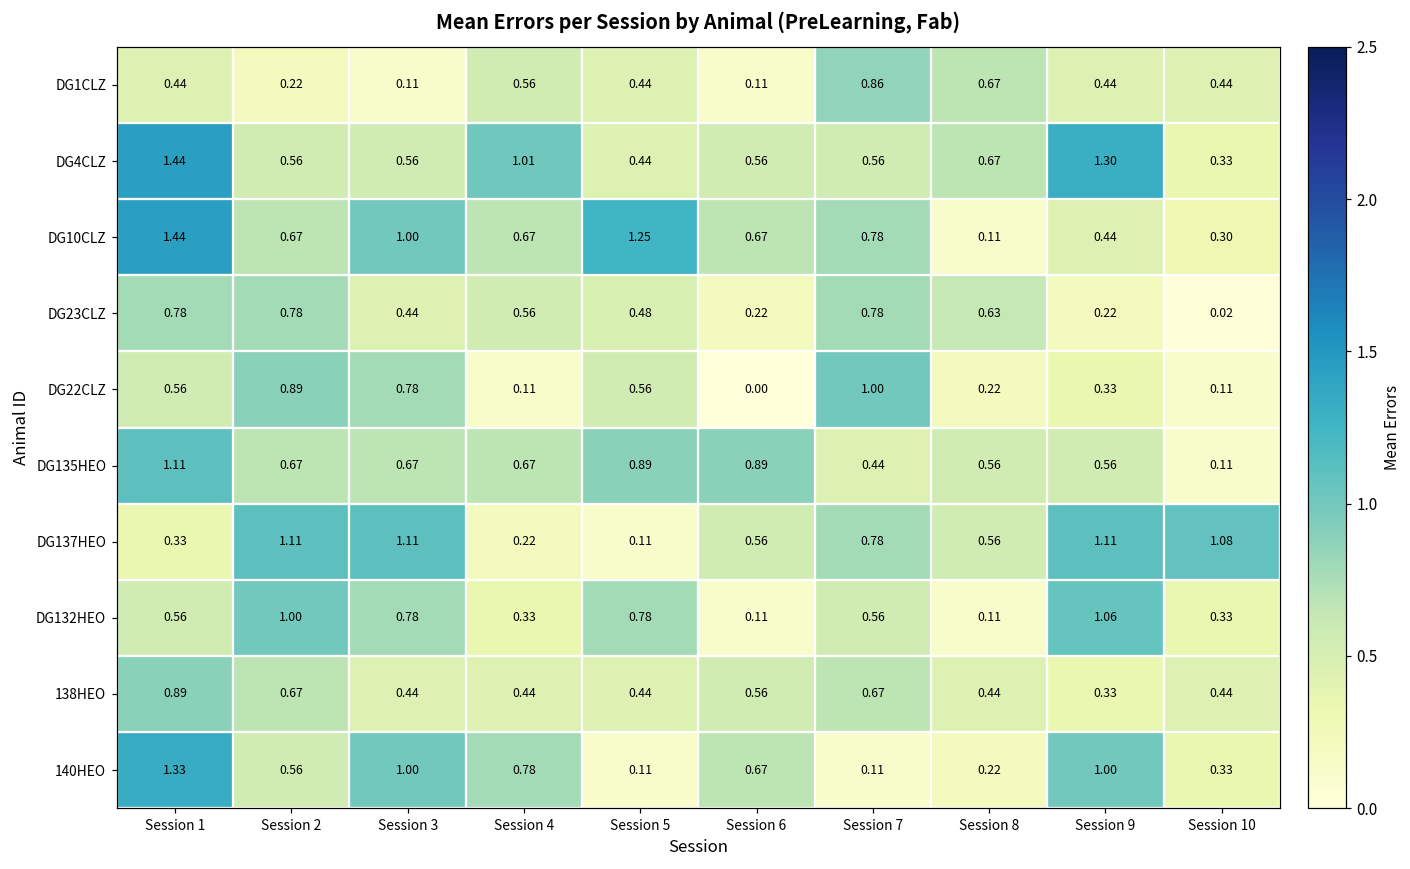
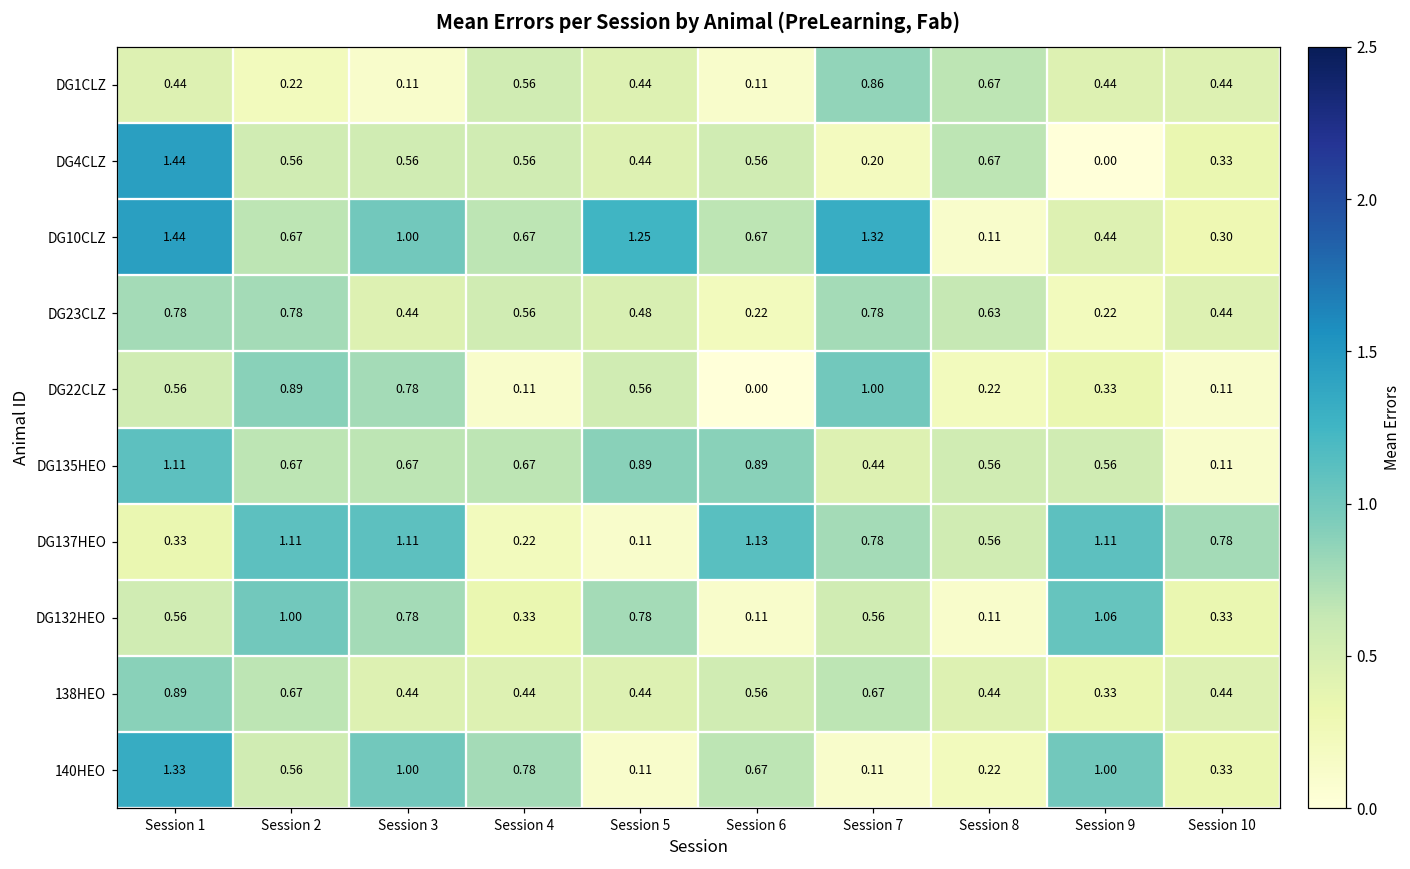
  {
    "DG1CLZ": {
      "Session 1": 0.44,
      "Session 2": 0.22,
      "Session 3": 0.11,
      "Session 4": 0.56,
      "Session 5": 0.44,
      "Session 6": 0.11,
      "Session 7": 0.86,
      "Session 8": 0.67,
      "Session 9": 0.44,
      "Session 10": 0.44
    },
    "DG4CLZ": {
      "Session 1": 1.44,
      "Session 2": 0.56,
      "Session 3": 0.56,
-     "Session 4": 1.01,
+     "Session 4": 0.56,
      "Session 5": 0.44,
      "Session 6": 0.56,
-     "Session 7": 0.56,
+     "Session 7": 0.20,
      "Session 8": 0.67,
-     "Session 9": 1.30,
+     "Session 9": 0.00,
      "Session 10": 0.33
    },
    "DG10CLZ": {
      "Session 1": 1.44,
      "Session 2": 0.67,
      "Session 3": 1.00,
      "Session 4": 0.67,
      "Session 5": 1.25,
      "Session 6": 0.67,
-     "Session 7": 0.78,
+     "Session 7": 1.32,
      "Session 8": 0.11,
      "Session 9": 0.44,
      "Session 10": 0.30
    },
    "DG23CLZ": {
      "Session 1": 0.78,
      "Session 2": 0.78,
      "Session 3": 0.44,
      "Session 4": 0.56,
      "Session 5": 0.48,
      "Session 6": 0.22,
      "Session 7": 0.78,
      "Session 8": 0.63,
      "Session 9": 0.22,
-     "Session 10": 0.02
+     "Session 10": 0.44
    },
    "DG22CLZ": {
      "Session 1": 0.56,
      "Session 2": 0.89,
      "Session 3": 0.78,
      "Session 4": 0.11,
      "Session 5": 0.56,
      "Session 6": 0.00,
      "Session 7": 1.00,
      "Session 8": 0.22,
      "Session 9": 0.33,
      "Session 10": 0.11
    },
    "DG135HEO": {
      "Session 1": 1.11,
      "Session 2": 0.67,
      "Session 3": 0.67,
      "Session 4": 0.67,
      "Session 5": 0.89,
      "Session 6": 0.89,
      "Session 7": 0.44,
      "Session 8": 0.56,
      "Session 9": 0.56,
      "Session 10": 0.11
    },
    "DG137HEO": {
      "Session 1": 0.33,
      "Session 2": 1.11,
      "Session 3": 1.11,
      "Session 4": 0.22,
      "Session 5": 0.11,
-     "Session 6": 0.56,
+     "Session 6": 1.13,
      "Session 7": 0.78,
      "Session 8": 0.56,
      "Session 9": 1.11,
-     "Session 10": 1.08
+     "Session 10": 0.78
    },
    "DG132HEO": {
      "Session 1": 0.56,
      "Session 2": 1.00,
      "Session 3": 0.78,
      "Session 4": 0.33,
      "Session 5": 0.78,
      "Session 6": 0.11,
      "Session 7": 0.56,
      "Session 8": 0.11,
      "Session 9": 1.06,
      "Session 10": 0.33
    },
    "138HEO": {
      "Session 1": 0.89,
      "Session 2": 0.67,
      "Session 3": 0.44,
      "Session 4": 0.44,
      "Session 5": 0.44,
      "Session 6": 0.56,
      "Session 7": 0.67,
      "Session 8": 0.44,
      "Session 9": 0.33,
      "Session 10": 0.44
    },
    "140HEO": {
      "Session 1": 1.33,
      "Session 2": 0.56,
      "Session 3": 1.00,
      "Session 4": 0.78,
      "Session 5": 0.11,
      "Session 6": 0.67,
      "Session 7": 0.11,
      "Session 8": 0.22,
      "Session 9": 1.00,
      "Session 10": 0.33
    }
  }
